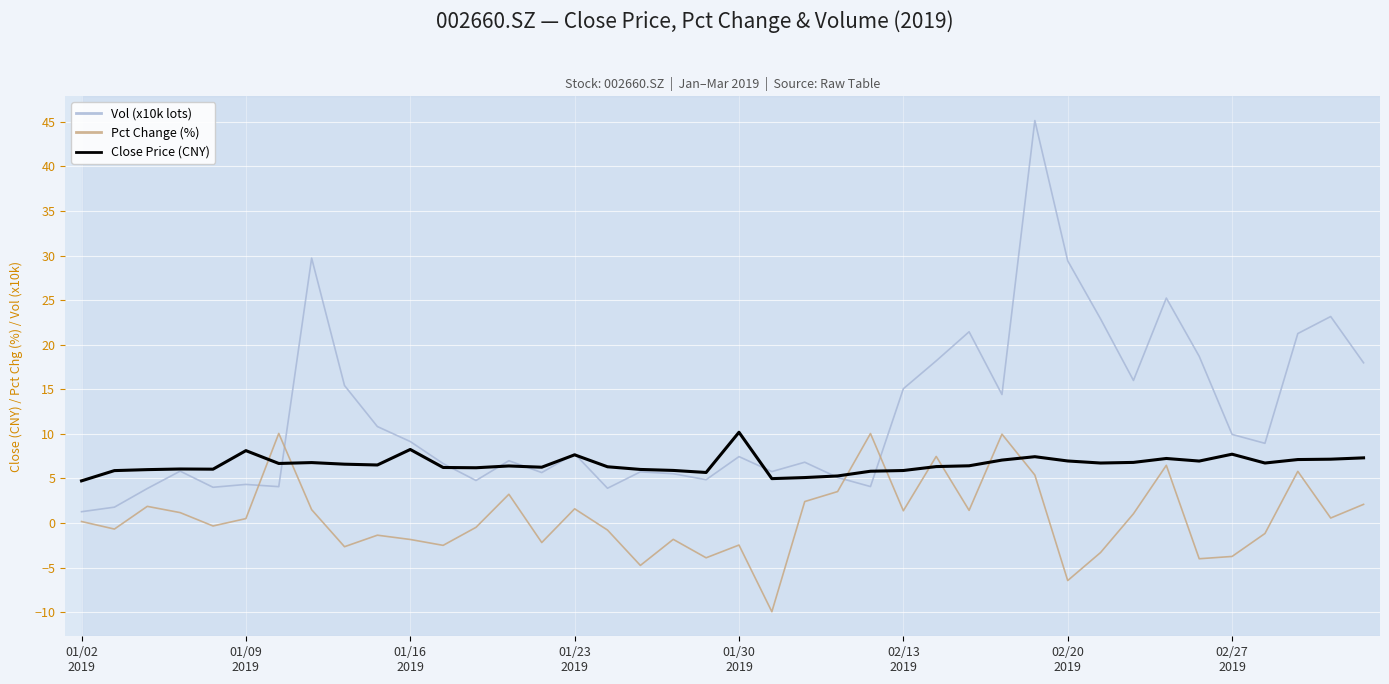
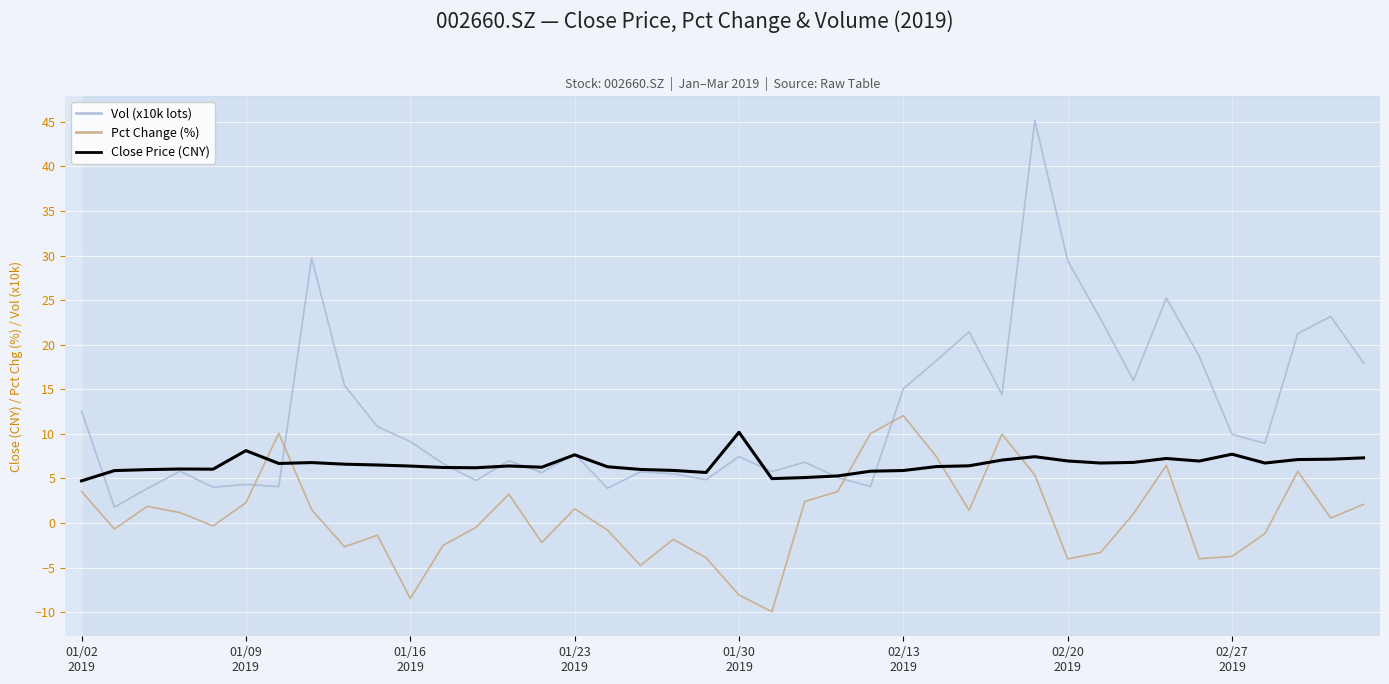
  {
    "Vol (x10k lots)": {
-     "01/02 2019": 1,
+     "01/02 2019": 13,
      "01/09 2019": 4,
      "01/16 2019": 9,
      "01/30 2019": 7,
      "02/13 2019": 15,
      "02/20 2019": 29,
      "02/27 2019": 10
    },
    "Pct Change (%)": {
-     "01/02 2019": 0,
-     "01/09 2019": 0,
-     "01/16 2019": -2,
+     "01/02 2019": 4,
+     "01/09 2019": 2,
+     "01/16 2019": -8,
      "01/23 2019": 2,
-     "01/30 2019": -2,
-     "02/13 2019": 1,
-     "02/20 2019": -6,
+     "01/30 2019": -8,
+     "02/13 2019": 12,
+     "02/20 2019": -4,
      "02/27 2019": -4
    },
    "Close Price (CNY)": {
      "01/02 2019": 5,
      "01/09 2019": 8,
-     "01/16 2019": 8,
+     "01/16 2019": 6,
      "01/30 2019": 10,
      "02/13 2019": 6,
      "02/20 2019": 7,
      "02/27 2019": 8
    }
  }
